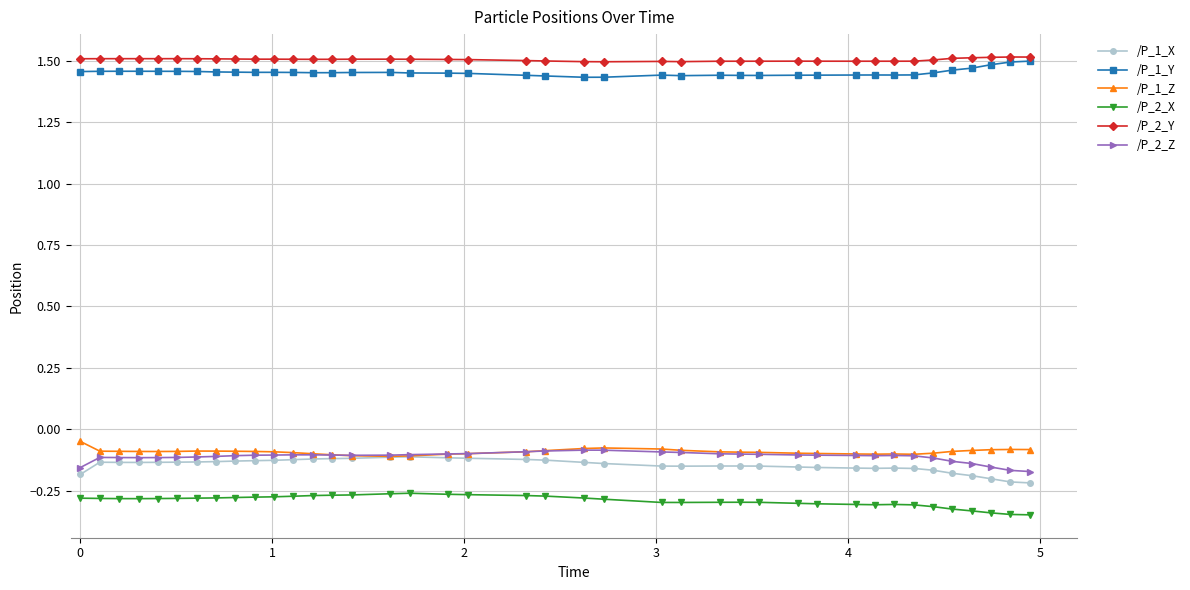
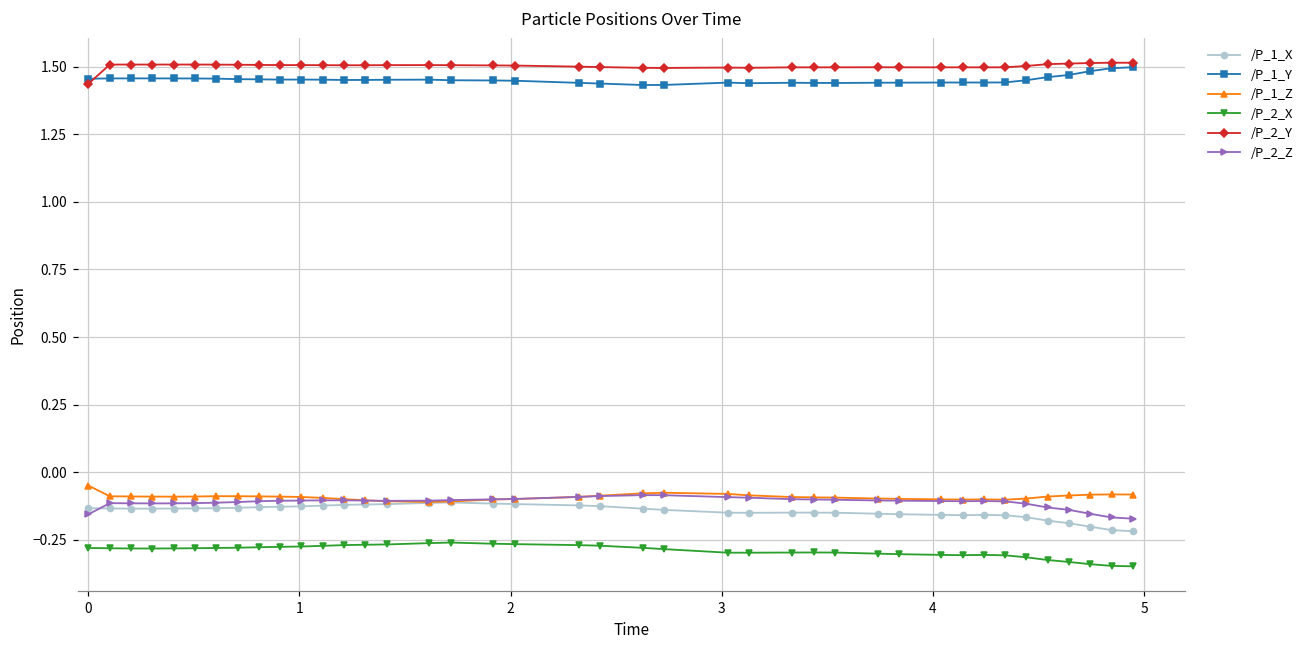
  {
    "/P_1_X": {
-     "0": -0.18
+     "0": -0.13
    },
    "/P_1_Y": {
      "0": 1.46
    },
    "/P_1_Z": {
      "0": -0.05
    },
    "/P_2_X": {
      "0": -0.28
    },
    "/P_2_Y": {
-     "0": 1.51
+     "0": 1.44
    },
    "/P_2_Z": {
      "0": -0.16
    }
  }
